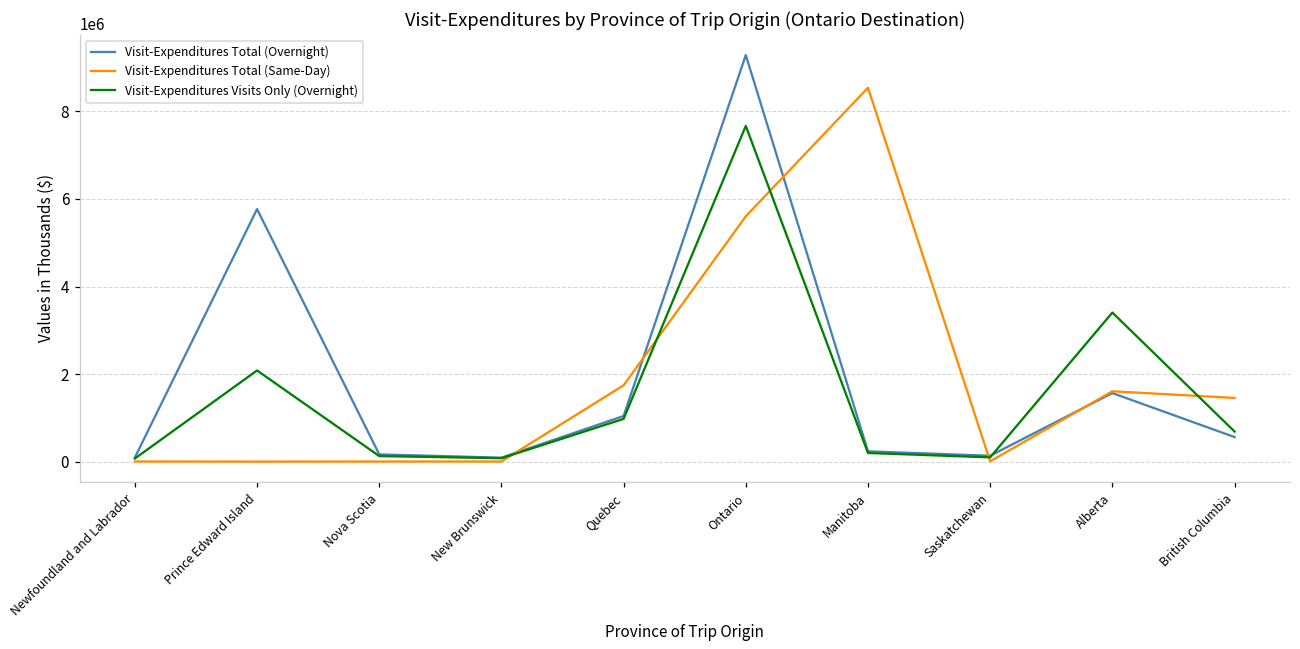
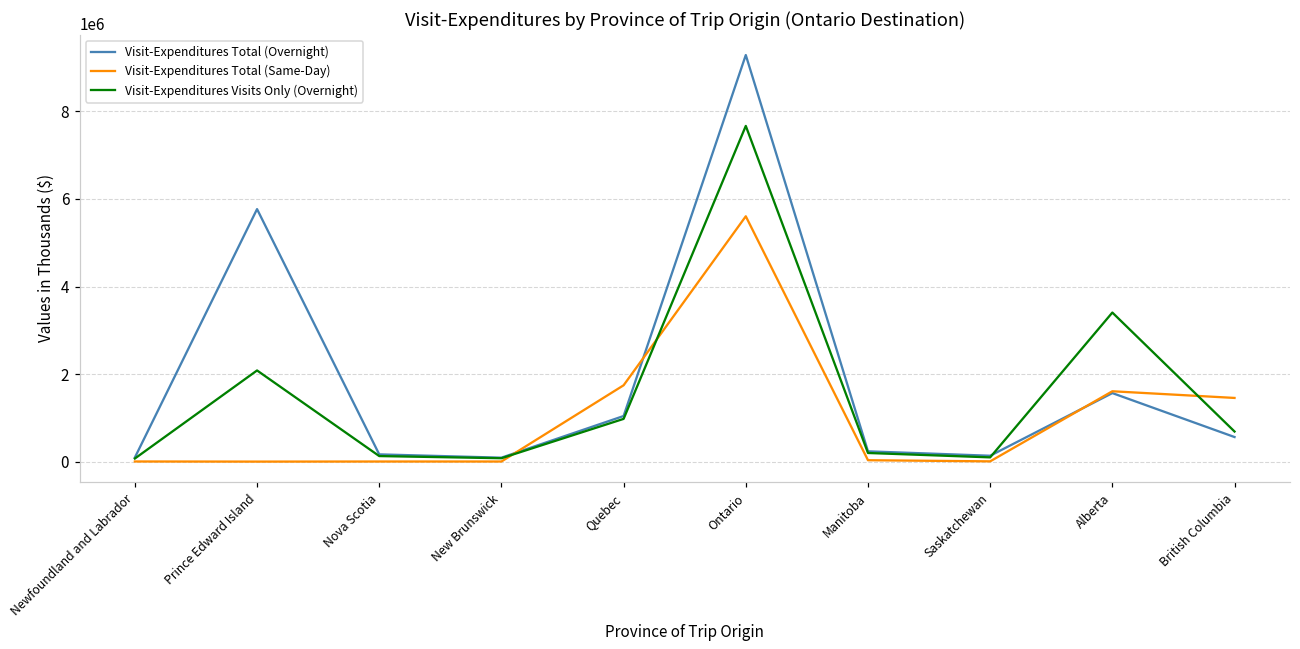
  {
    "Visit-Expenditures Total (Overnight)": {
      "Prince Edward Island": 5800000,
      "Quebec": 1000000,
      "Ontario": 9300000,
      "British Columbia": 600000
    },
    "Visit-Expenditures Total (Same-Day)": {
      "Newfoundland and Labrador": 0,
      "Prince Edward Island": 0,
      "Nova Scotia": 0,
      "New Brunswick": 0,
      "Quebec": 1700000,
      "Ontario": 5600000,
-     "Manitoba": 8500000,
+     "Manitoba": 0,
      "Saskatchewan": 0,
      "British Columbia": 1500000
    },
    "Visit-Expenditures Visits Only (Overnight)": {
      "Prince Edward Island": 2100000,
      "Quebec": 1000000,
      "Ontario": 7700000,
      "Alberta": 3400000,
      "British Columbia": 700000
    }
  }
